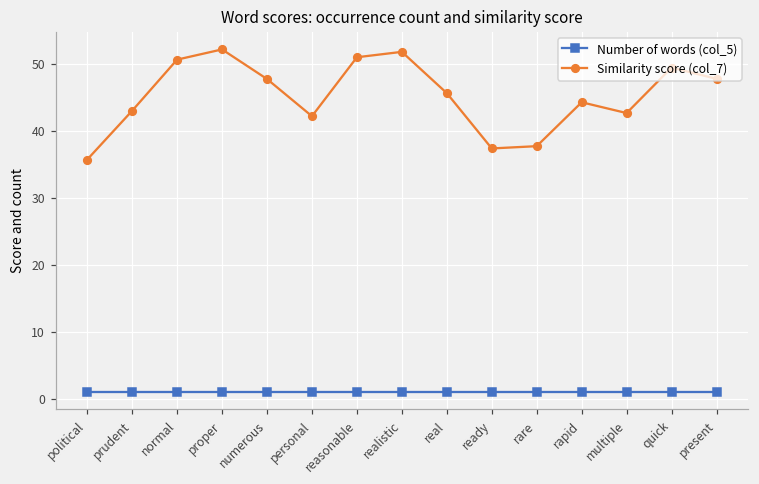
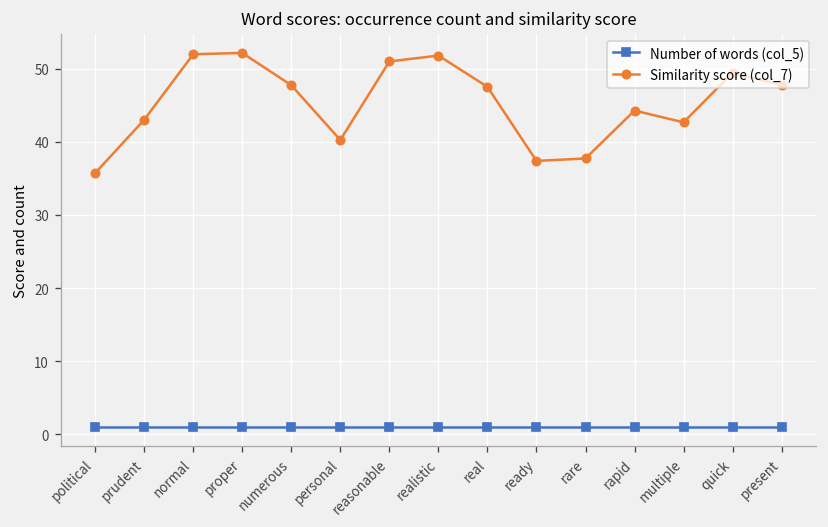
  {
    "Number of words (col_5)": {
      "political": 1,
      "prudent": 1,
      "normal": 1,
      "proper": 1,
      "numerous": 1,
      "personal": 1,
      "reasonable": 1,
      "realistic": 1,
      "real": 1,
      "ready": 1,
      "rare": 1,
      "rapid": 1,
      "multiple": 1,
      "quick": 1,
      "present": 1
    },
    "Similarity score (col_7)": {
      "political": 36,
      "prudent": 43,
-     "normal": 51,
+     "normal": 52,
      "proper": 52,
      "numerous": 48,
-     "personal": 42,
+     "personal": 40,
      "reasonable": 51,
      "realistic": 52,
-     "real": 46,
+     "real": 48,
      "ready": 37,
      "rare": 38,
      "rapid": 44,
      "multiple": 43,
      "present": 48
    }
  }
